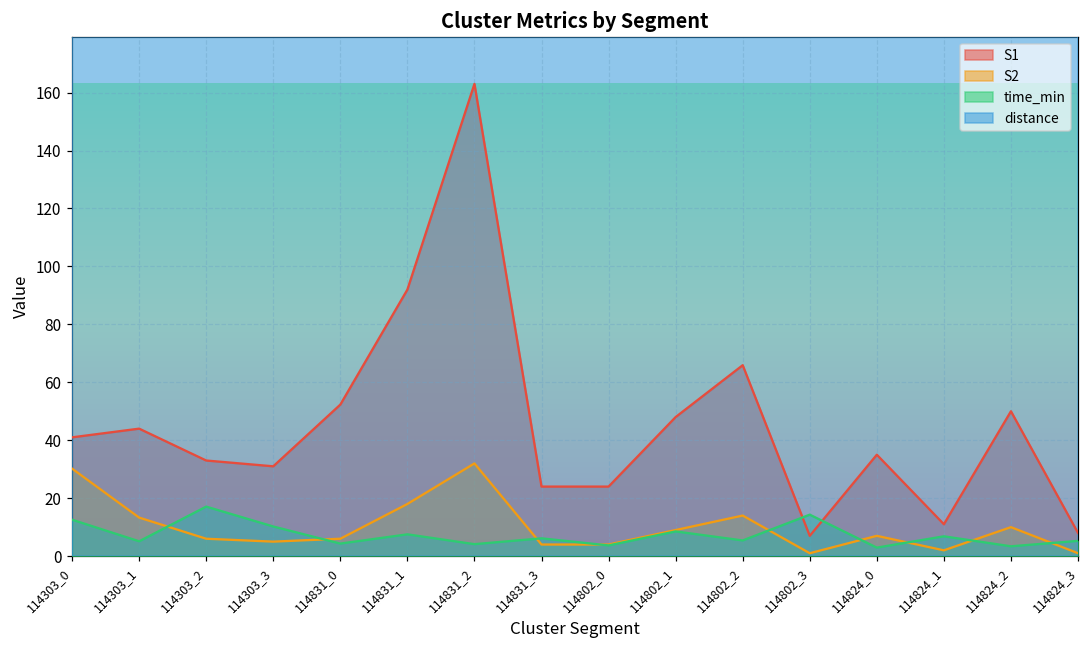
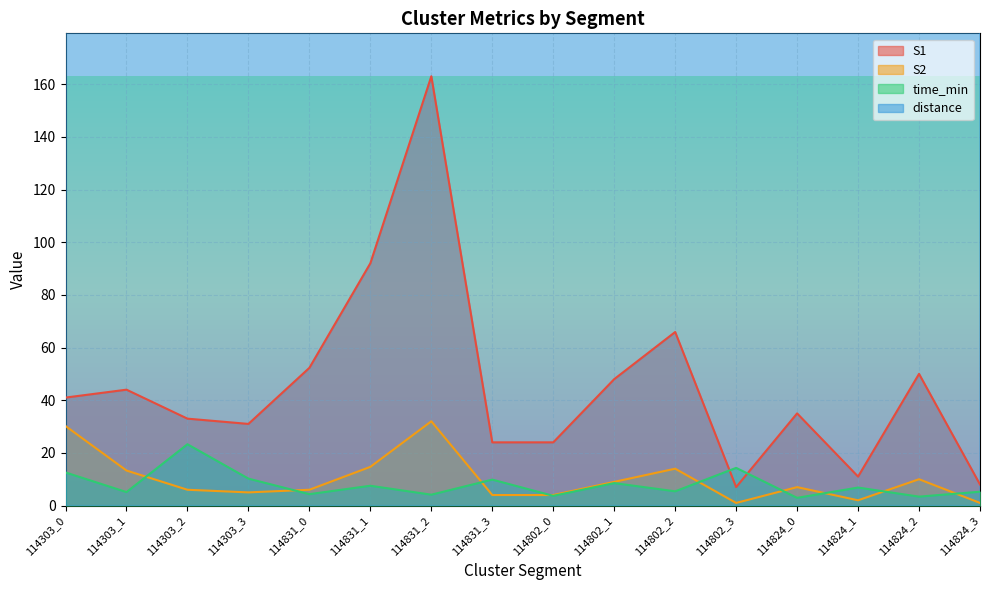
  {
    "S1": {
      "114303_0": 41,
      "114303_1": 44,
      "114303_2": 33,
      "114303_3": 31,
      "114831_0": 52,
      "114831_1": 92,
      "114831_2": 163,
      "114831_3": 24,
      "114802_0": 24,
      "114802_1": 48,
      "114802_2": 66,
      "114802_3": 7,
      "114824_0": 35,
      "114824_1": 11,
      "114824_2": 50,
      "114824_3": 8
    },
    "S2": {
      "114303_0": 30,
      "114303_1": 13,
      "114303_2": 6,
      "114303_3": 5,
      "114831_0": 6,
-     "114831_1": 18,
+     "114831_1": 15,
      "114831_2": 32,
      "114831_3": 4,
      "114802_2": 14,
      "114802_3": 1,
      "114824_0": 7,
      "114824_1": 2,
      "114824_2": 10,
      "114824_3": 1
    },
    "time_min": {
      "114303_0": 13,
      "114303_1": 5,
-     "114303_2": 17,
+     "114303_2": 23,
      "114303_3": 10,
      "114831_0": 4,
      "114831_1": 8,
      "114831_2": 4,
-     "114831_3": 6,
+     "114831_3": 10,
      "114802_2": 5,
      "114802_3": 14,
      "114824_0": 3,
      "114824_1": 7,
      "114824_2": 3,
      "114824_3": 5
    }
  }
